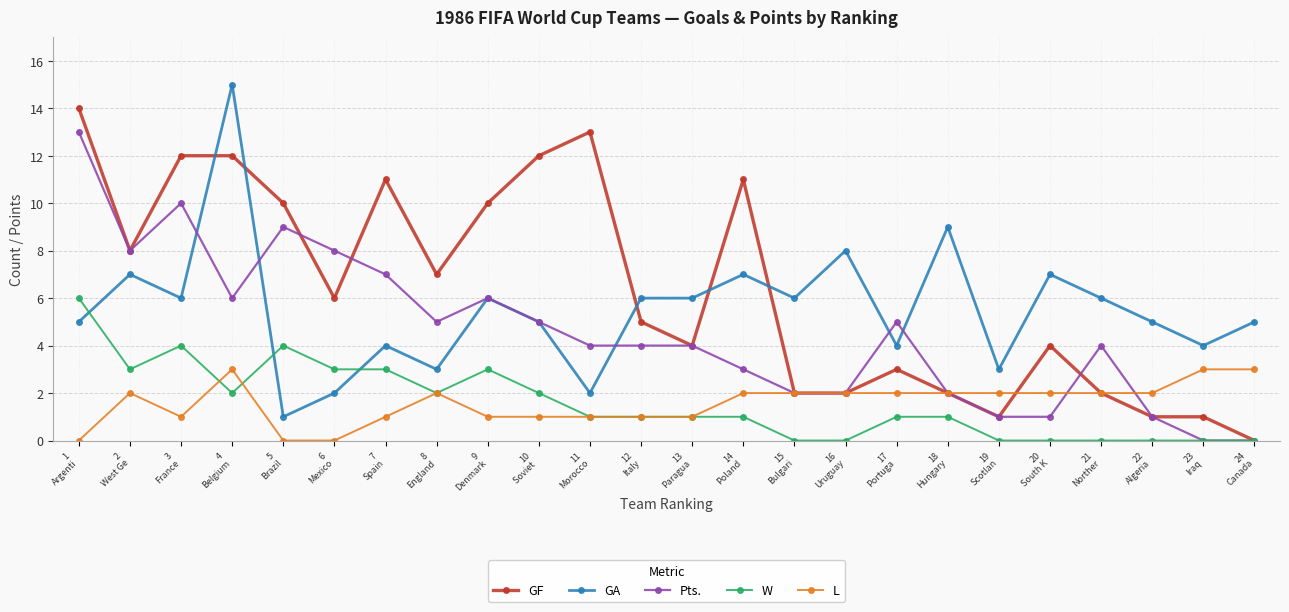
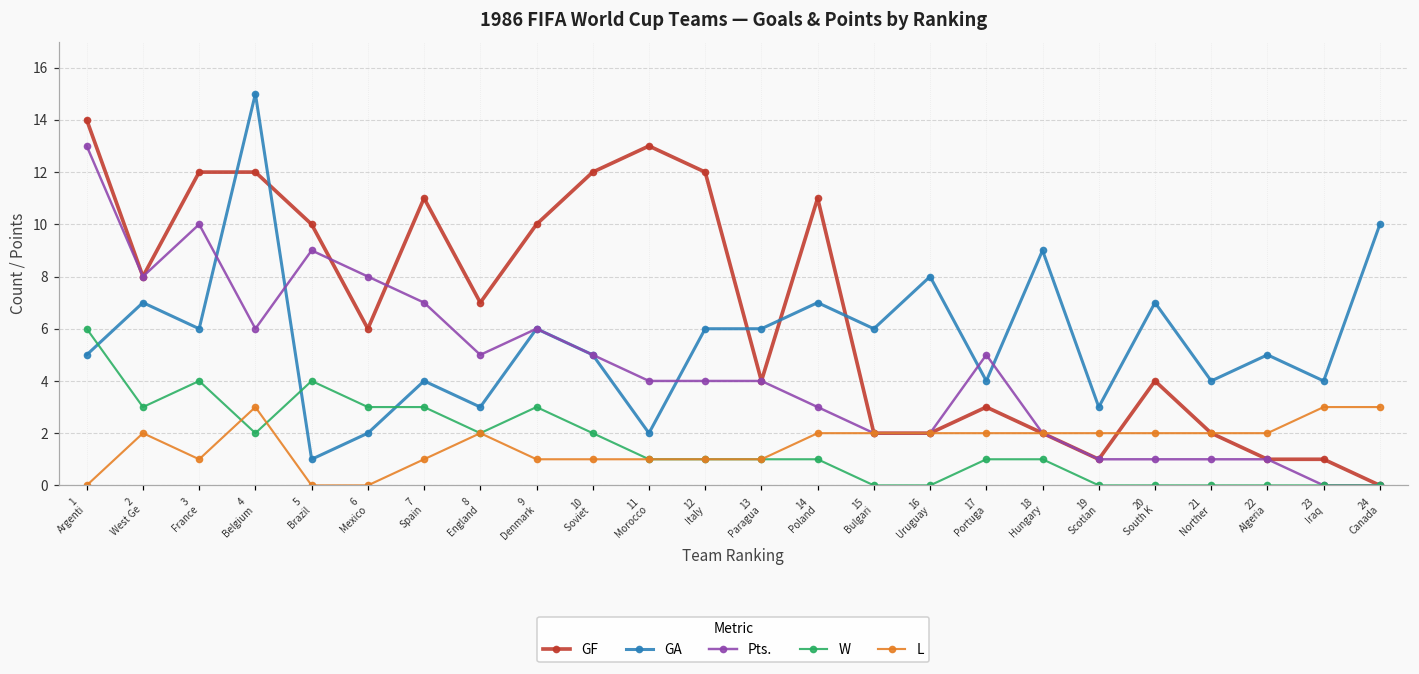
  {
    "GF": {
      "1 Argenti": 14,
      "3 France": 12,
      "4 Belgium": 12,
      "5 Brazil": 10,
      "6 Mexico": 6,
      "7 Spain": 11,
      "8 England": 7,
      "9 Denmark": 10,
      "10 Soviet": 12,
      "11 Morocco": 13,
-     "12 Italy": 5,
+     "12 Italy": 12,
      "14 Poland": 11,
      "17 Portuga": 3,
      "20 South K": 4,
      "23 Iraq": 1
    },
    "GA": {
      "1 Argenti": 5,
      "2 West Ge": 7,
      "3 France": 6,
      "4 Belgium": 15,
      "5 Brazil": 1,
      "6 Mexico": 2,
      "7 Spain": 4,
      "8 England": 3,
      "11 Morocco": 2,
      "12 Italy": 6,
      "13 Paragua": 6,
      "14 Poland": 7,
      "15 Bulgari": 6,
      "16 Uruguay": 8,
      "17 Portuga": 4,
      "18 Hungary": 9,
      "19 Scotlan": 3,
      "20 South K": 7,
-     "21 Norther": 6,
+     "21 Norther": 4,
      "22 Algeria": 5,
      "23 Iraq": 4,
-     "24 Canada": 5
+     "24 Canada": 10
    },
    "Pts.": {
      "1 Argenti": 13,
      "3 France": 10,
      "4 Belgium": 6,
      "5 Brazil": 9,
      "6 Mexico": 8,
      "7 Spain": 7,
      "8 England": 5,
      "11 Morocco": 4,
      "12 Italy": 4,
      "14 Poland": 3,
      "17 Portuga": 5,
      "20 South K": 1,
-     "21 Norther": 4
+     "21 Norther": 1
    },
    "W": {
      "1 Argenti": 6,
      "2 West Ge": 3,
      "3 France": 4,
      "4 Belgium": 2,
      "5 Brazil": 4,
      "6 Mexico": 3,
      "7 Spain": 3,
      "9 Denmark": 3,
      "10 Soviet": 2,
      "14 Poland": 1,
      "15 Bulgari": 0,
      "16 Uruguay": 0,
      "17 Portuga": 1,
      "18 Hungary": 1,
      "19 Scotlan": 0,
      "20 South K": 0,
      "21 Norther": 0,
      "22 Algeria": 0
    },
    "L": {
      "1 Argenti": 0,
      "2 West Ge": 2,
      "3 France": 1,
      "4 Belgium": 3,
      "5 Brazil": 0,
      "6 Mexico": 0,
      "7 Spain": 1,
      "9 Denmark": 1,
      "10 Soviet": 1,
      "14 Poland": 2,
      "17 Portuga": 2,
      "19 Scotlan": 2,
      "20 South K": 2,
      "22 Algeria": 2,
      "23 Iraq": 3,
      "24 Canada": 3
    }
  }
